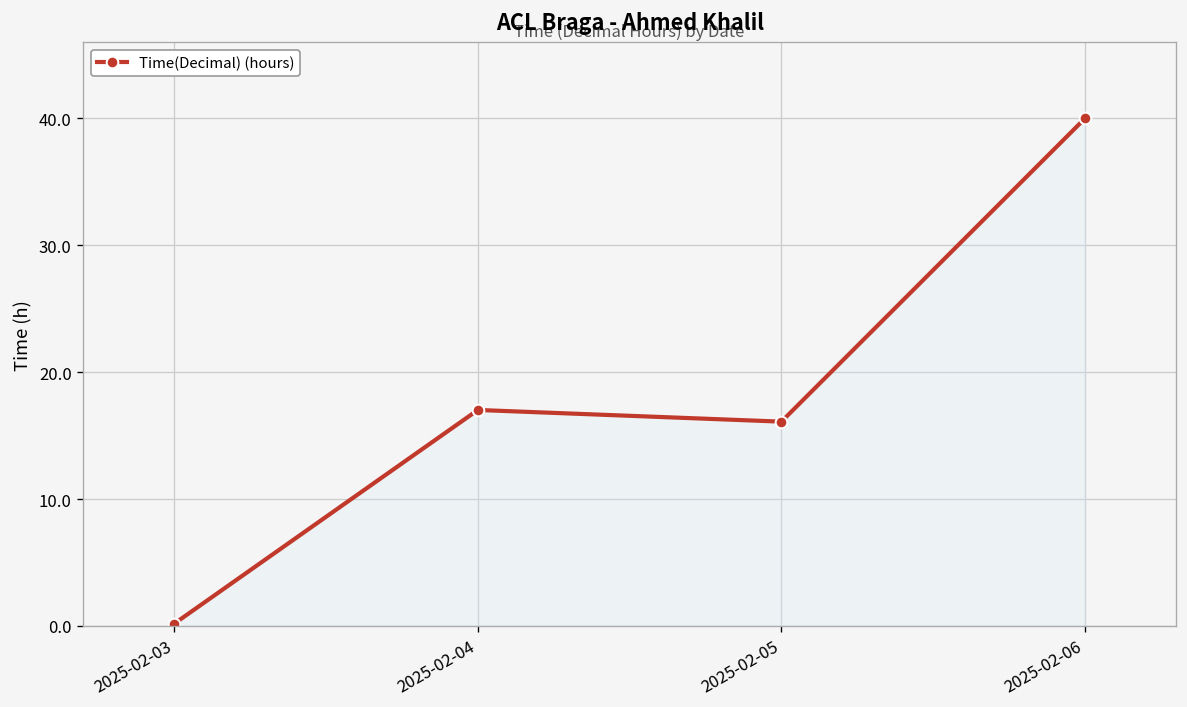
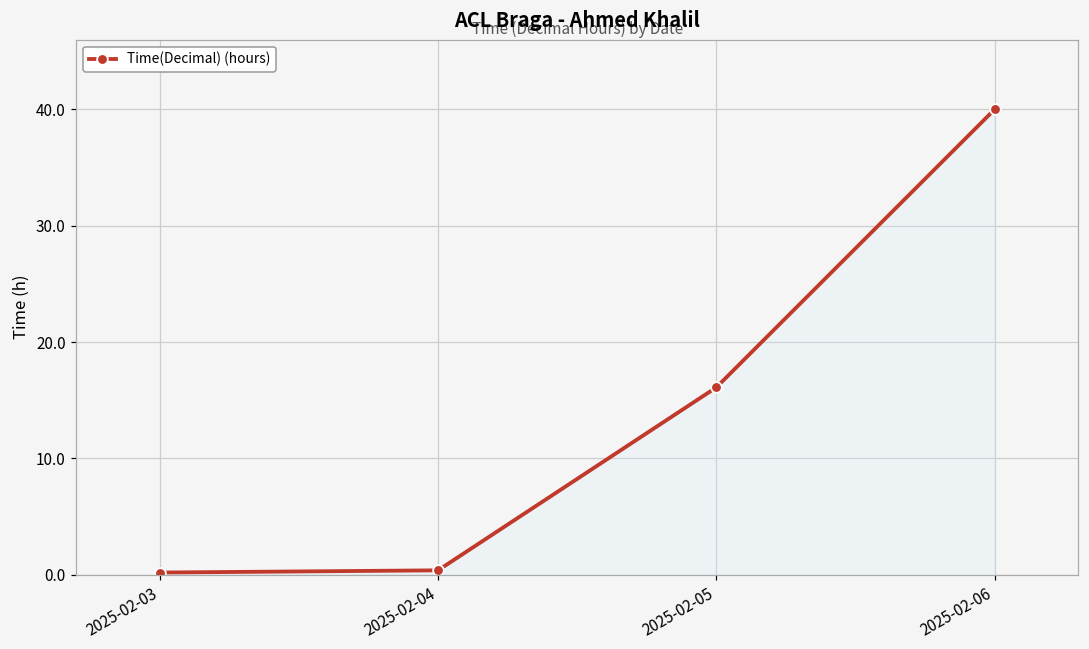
  {
    "2025-02-03": 0.2,
-   "2025-02-04": 17.0,
+   "2025-02-04": 0.4,
    "2025-02-05": 16.1,
    "2025-02-06": 40.0
  }
